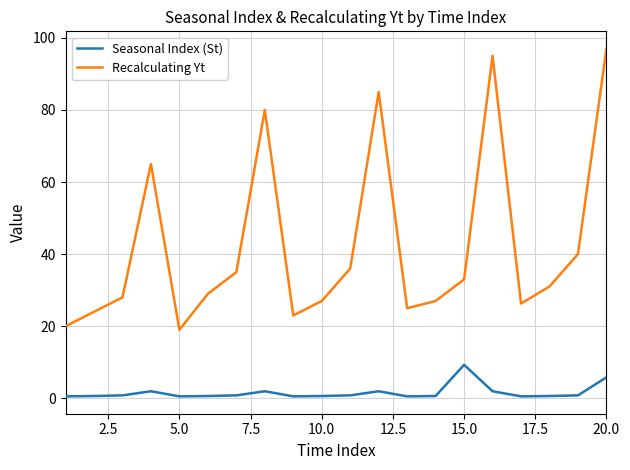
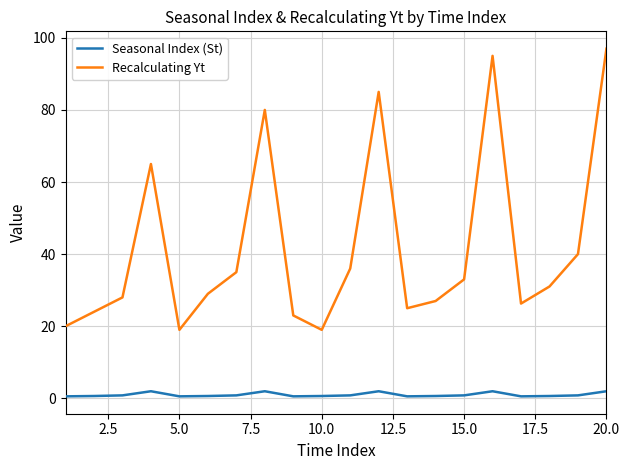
  {
    "Seasonal Index (St)": {
      "5.0": 1,
      "10.0": 1,
-     "15.0": 9,
-     "20.0": 6
+     "15.0": 1,
+     "20.0": 2
    },
    "Recalculating Yt": {
      "5.0": 19,
-     "10.0": 27,
+     "10.0": 19,
      "15.0": 33,
      "20.0": 97
    }
  }
